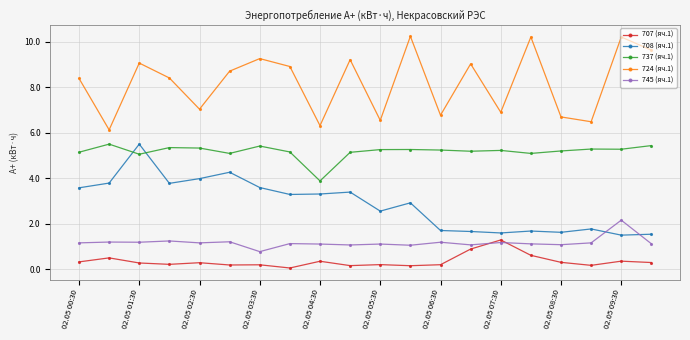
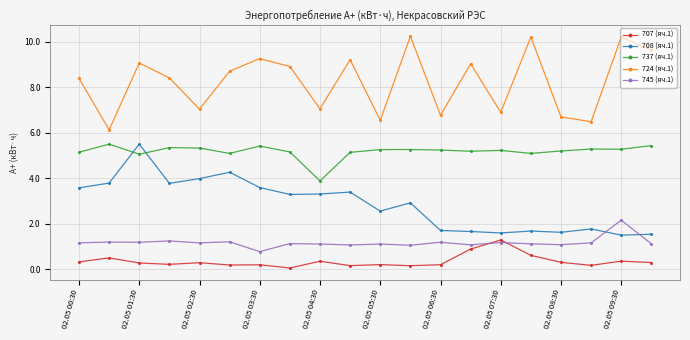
  {
    "707 (яч.1)": {
      "02.05 00:30": 0.3,
      "02.05 01:30": 0.3,
      "02.05 02:30": 0.3,
      "02.05 03:30": 0.2,
      "02.05 04:30": 0.4,
      "02.05 05:30": 0.2,
      "02.05 06:30": 0.2,
      "02.05 08:30": 0.3,
      "02.05 09:30": 0.4
    },
    "708 (яч.1)": {
      "02.05 00:30": 3.6,
      "02.05 01:30": 5.5,
      "02.05 02:30": 4.0,
      "02.05 03:30": 3.6,
      "02.05 04:30": 3.3,
      "02.05 05:30": 2.6,
      "02.05 06:30": 1.7,
      "02.05 07:30": 1.6,
      "02.05 08:30": 1.6,
      "02.05 09:30": 1.5
    },
    "737 (яч.1)": {
      "02.05 00:30": 5.1,
      "02.05 01:30": 5.1,
      "02.05 02:30": 5.3,
      "02.05 03:30": 5.4,
      "02.05 04:30": 3.9,
      "02.05 05:30": 5.3,
      "02.05 06:30": 5.2,
      "02.05 07:30": 5.2,
      "02.05 08:30": 5.2,
      "02.05 09:30": 5.3
    },
    "724 (яч.1)": {
      "02.05 00:30": 8.4,
      "02.05 01:30": 9.1,
      "02.05 02:30": 7.0,
      "02.05 03:30": 9.3,
-     "02.05 04:30": 6.3,
+     "02.05 04:30": 7.1,
      "02.05 05:30": 6.5,
      "02.05 06:30": 6.8,
      "02.05 07:30": 6.9,
      "02.05 08:30": 6.7
    },
    "745 (яч.1)": {
      "02.05 00:30": 1.2,
      "02.05 01:30": 1.2,
      "02.05 02:30": 1.2,
      "02.05 03:30": 0.8,
      "02.05 04:30": 1.1,
      "02.05 05:30": 1.1,
      "02.05 06:30": 1.2,
      "02.05 08:30": 1.1,
      "02.05 09:30": 2.2
    }
  }
